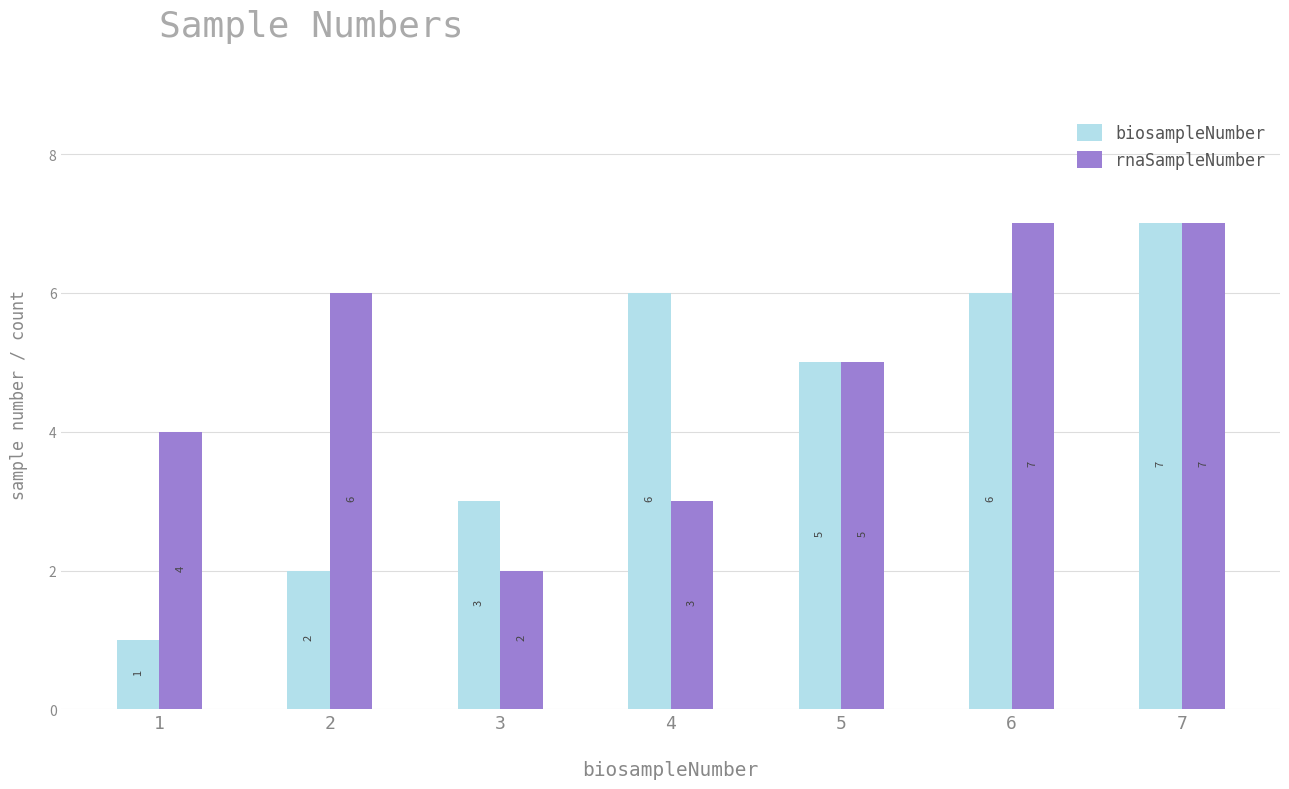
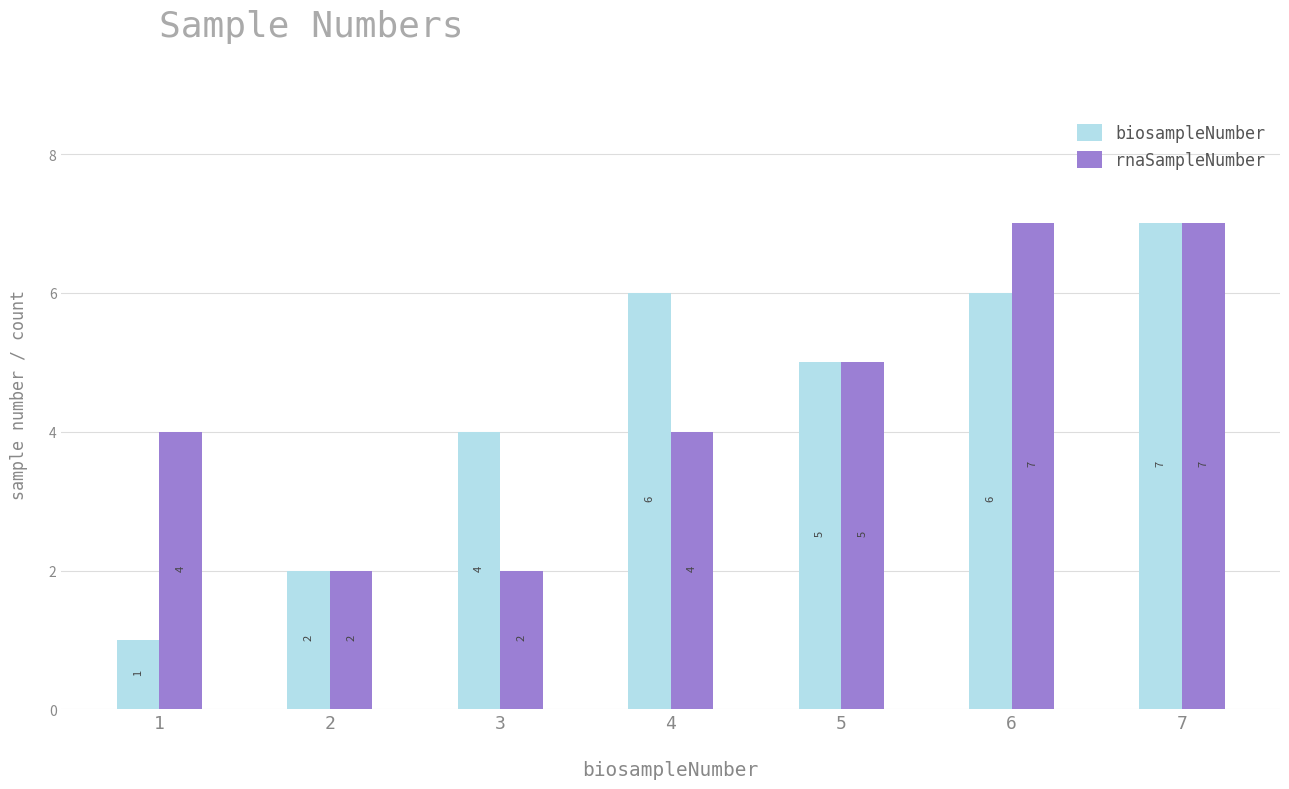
  {
    "biosampleNumber": {
      "1": 1,
      "2": 2,
-     "3": 3,
+     "3": 4,
      "4": 6,
      "5": 5,
      "6": 6,
      "7": 7
    },
    "rnaSampleNumber": {
      "1": 4,
-     "2": 6,
+     "2": 2,
      "3": 2,
-     "4": 3,
+     "4": 4,
      "5": 5,
      "6": 7,
      "7": 7
    }
  }
